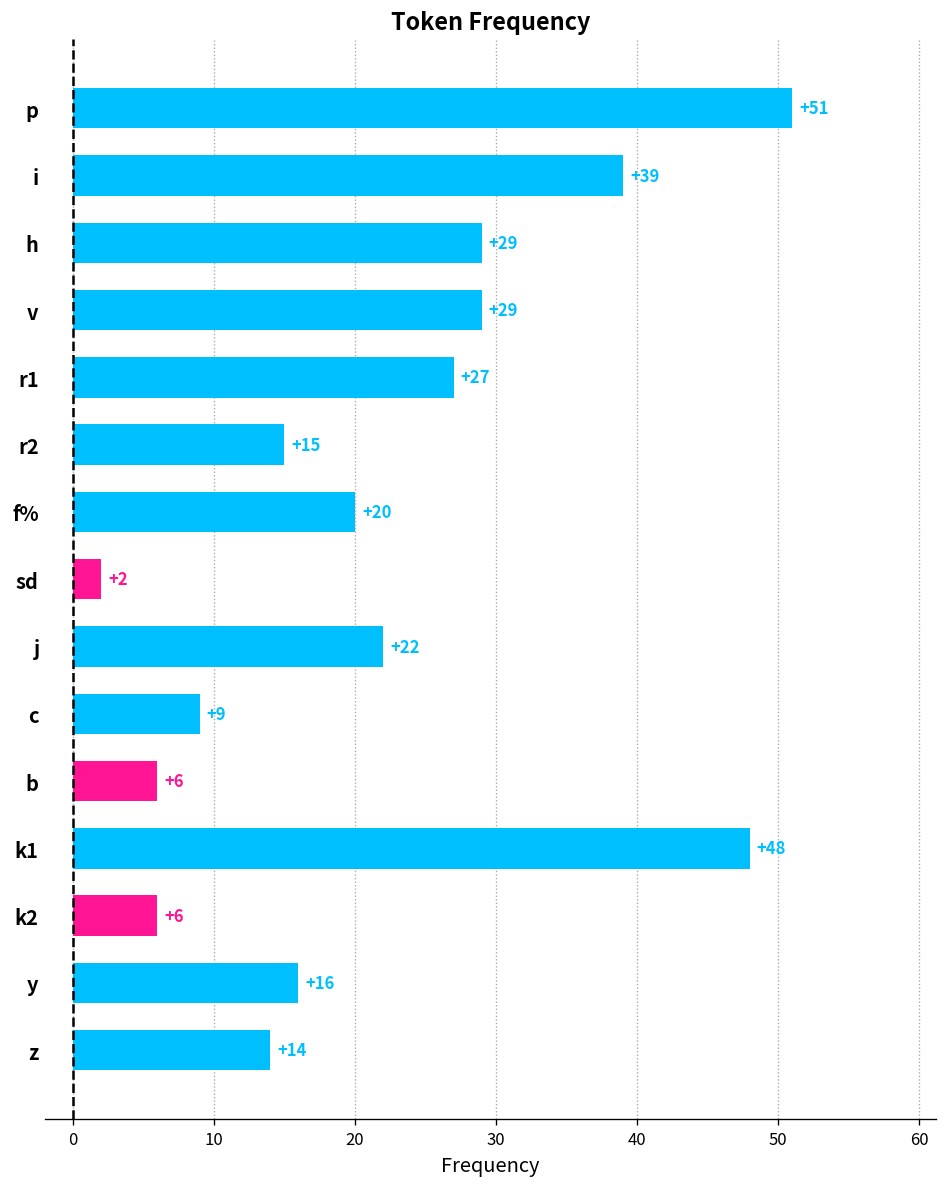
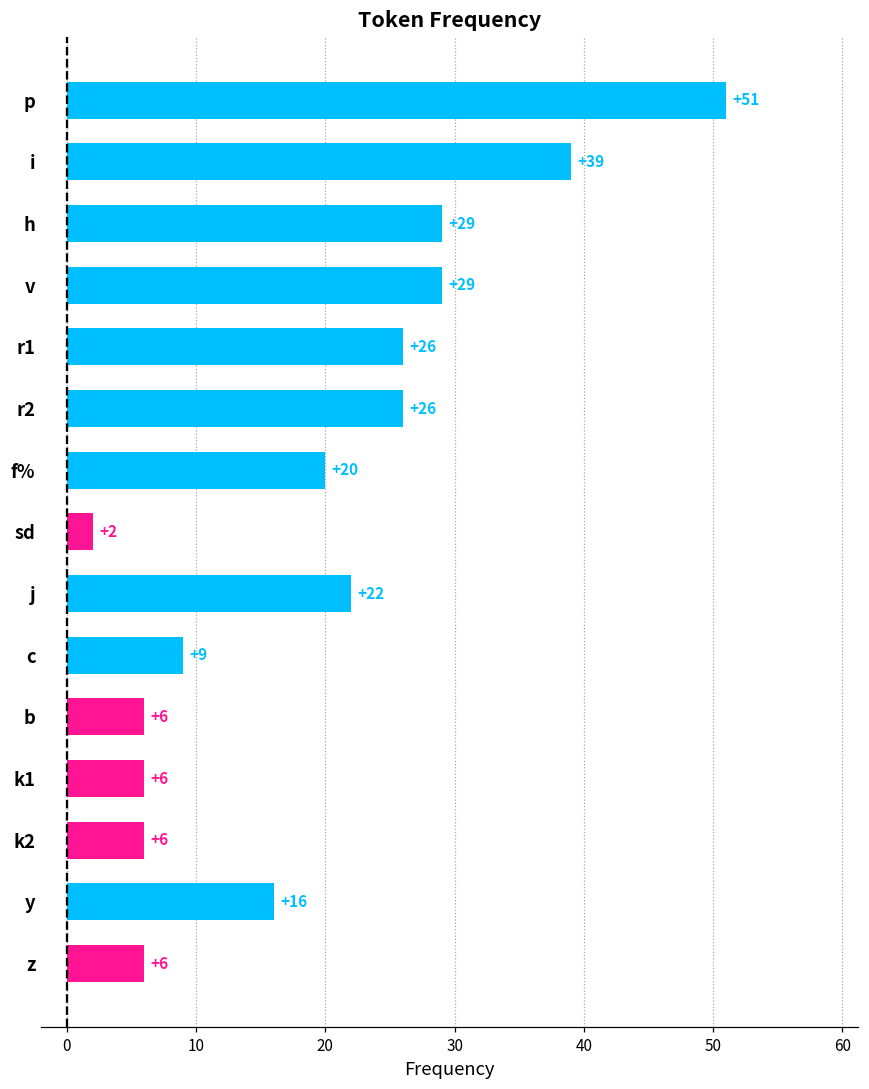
  {
    "p": "+51",
    "i": "+39",
    "h": "+29",
    "v": "+29",
-   "r1": "+27",
-   "r2": "+15",
+   "r1": "+26",
+   "r2": "+26",
    "f%": "+20",
    "sd": "+2",
    "j": "+22",
    "c": "+9",
    "b": "+6",
-   "k1": "+48",
+   "k1": "+6",
    "k2": "+6",
    "y": "+16",
-   "z": "+14"
+   "z": "+6"
  }
